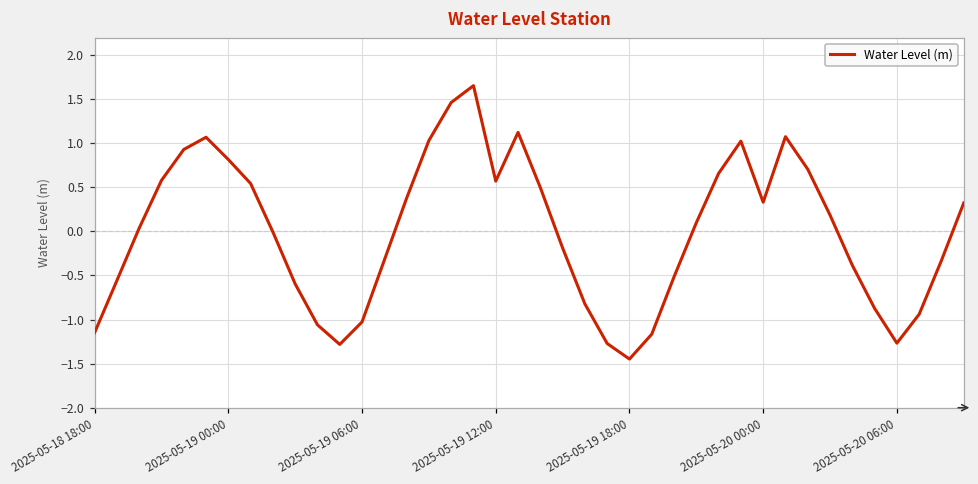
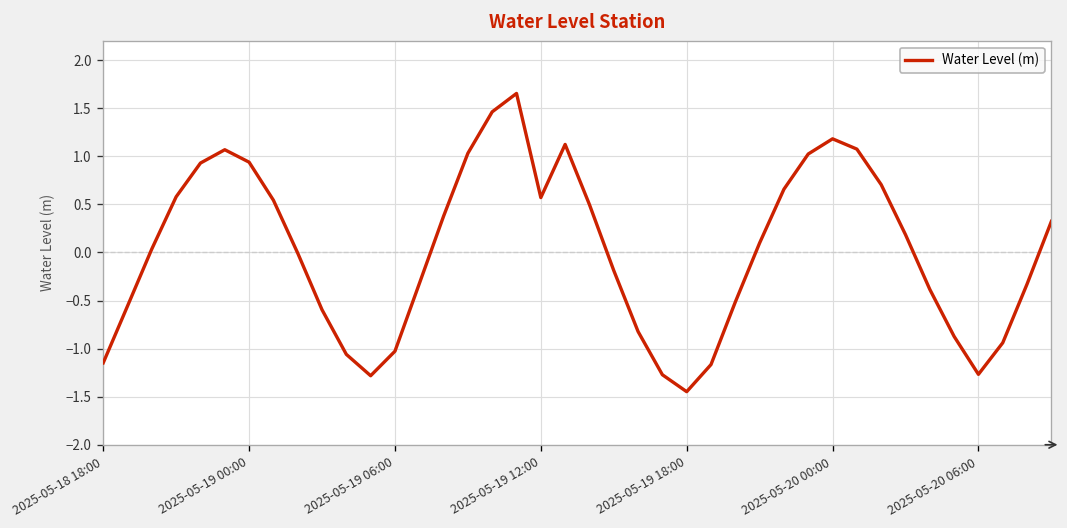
  {
    "2025-05-18 18:00": -1.1,
-   "2025-05-19 00:00": 0.8,
+   "2025-05-19 00:00": 0.9,
    "2025-05-19 06:00": -1.0,
    "2025-05-19 12:00": 0.6,
    "2025-05-19 18:00": -1.4,
-   "2025-05-20 00:00": 0.3,
+   "2025-05-20 00:00": 1.2,
    "2025-05-20 06:00": -1.3
  }
